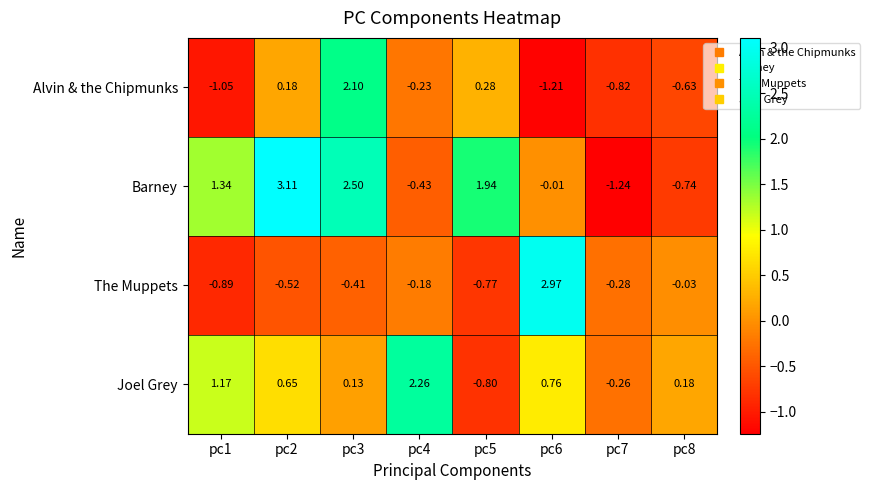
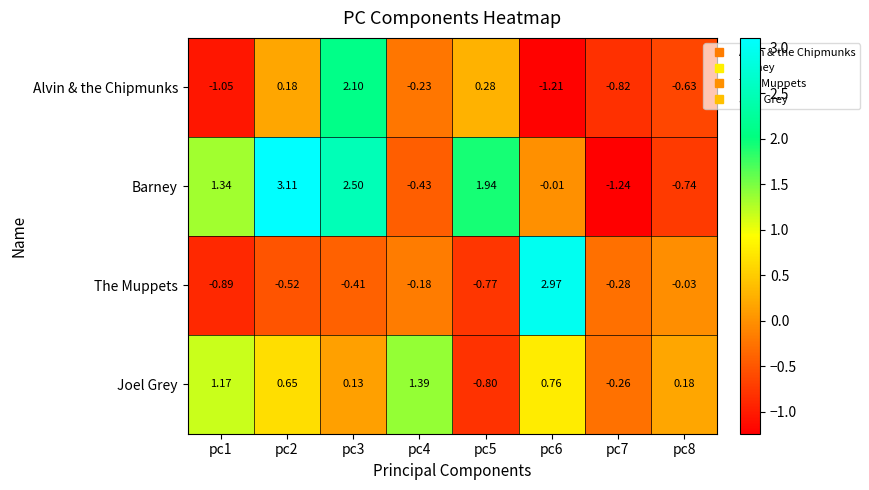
  {
    "Alvin & the Chipmunks": {
      "pc1": -1.05,
      "pc2": 0.18,
      "pc3": 2.10,
      "pc4": -0.23,
      "pc5": 0.28,
      "pc6": -1.21,
      "pc7": -0.82,
      "pc8": -0.63
    },
    "Barney": {
      "pc1": 1.34,
      "pc2": 3.11,
      "pc3": 2.50,
      "pc4": -0.43,
      "pc5": 1.94,
      "pc6": -0.01,
      "pc7": -1.24,
      "pc8": -0.74
    },
    "The Muppets": {
      "pc1": -0.89,
      "pc2": -0.52,
      "pc3": -0.41,
      "pc4": -0.18,
      "pc5": -0.77,
      "pc6": 2.97,
      "pc7": -0.28,
      "pc8": -0.03
    },
    "Joel Grey": {
      "pc1": 1.17,
      "pc2": 0.65,
      "pc3": 0.13,
-     "pc4": 2.26,
+     "pc4": 1.39,
      "pc5": -0.80,
      "pc6": 0.76,
      "pc7": -0.26,
      "pc8": 0.18
    }
  }
